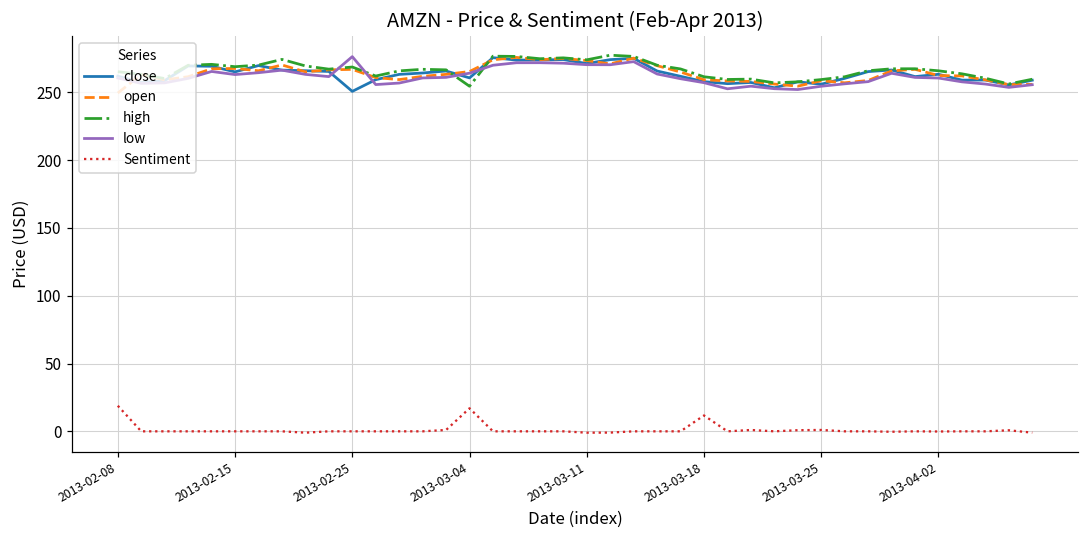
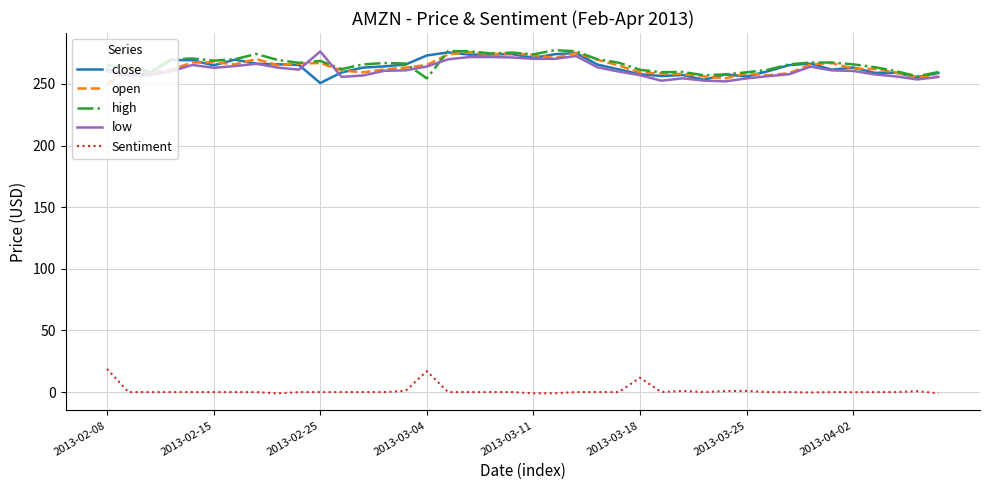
  {
    "close": {
      "2013-02-25": 251,
-     "2013-03-04": 261
+     "2013-03-04": 273
    },
    "high": {
      "2013-03-04": 255,
      "2013-03-18": 261,
      "2013-04-02": 266
    },
    "low": {
      "2013-02-25": 276
    },
    "Sentiment": {
      "2013-02-08": 19,
      "2013-02-15": 0,
      "2013-02-25": 0,
      "2013-03-04": 17,
      "2013-03-11": -1,
      "2013-03-18": 12,
      "2013-03-25": 1,
      "2013-04-02": 0
    }
  }
